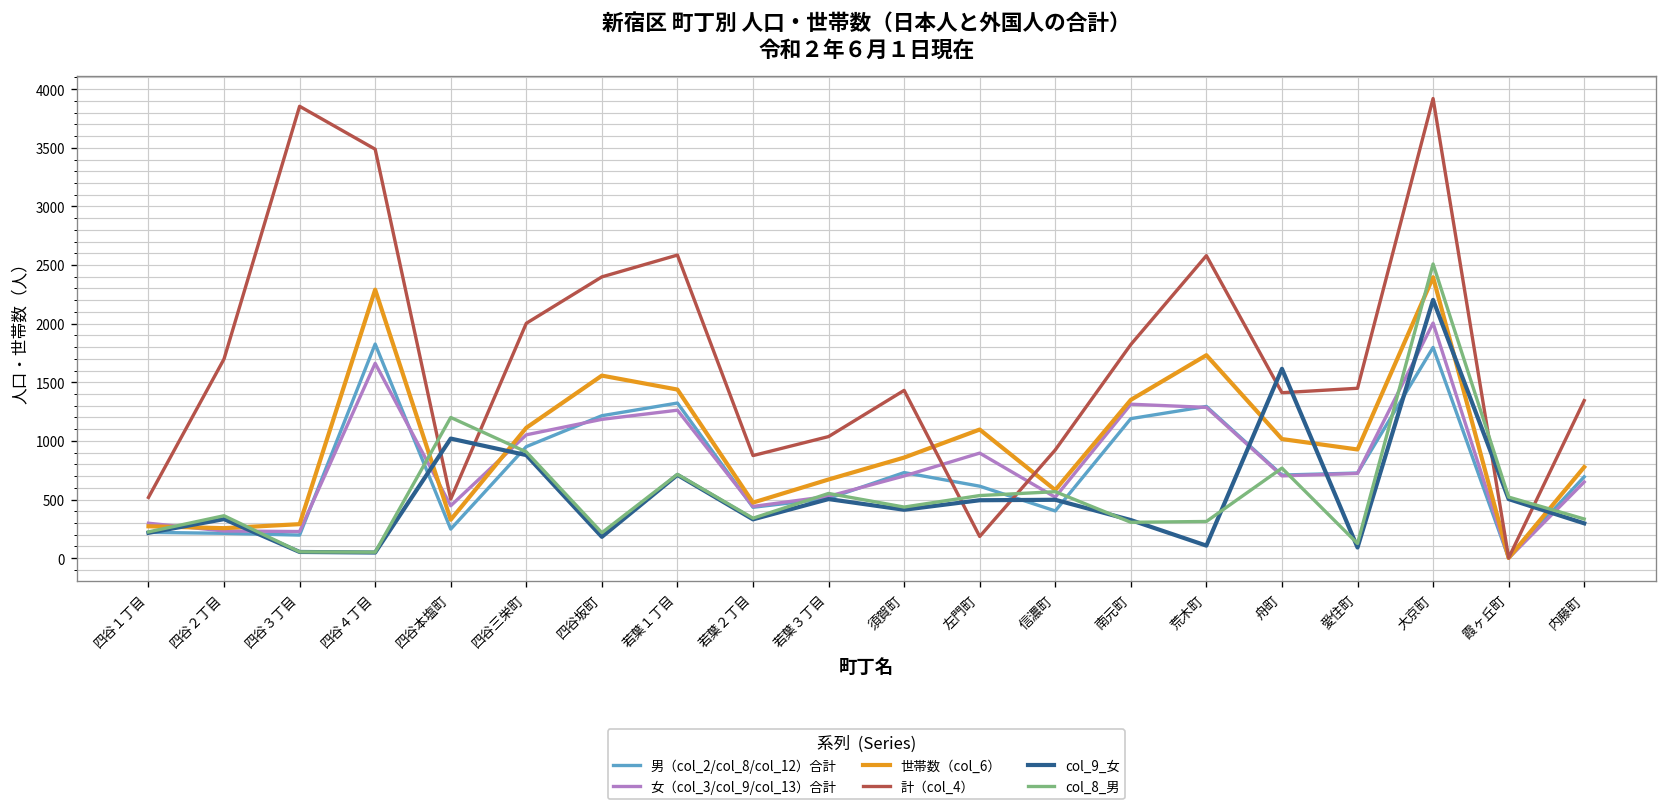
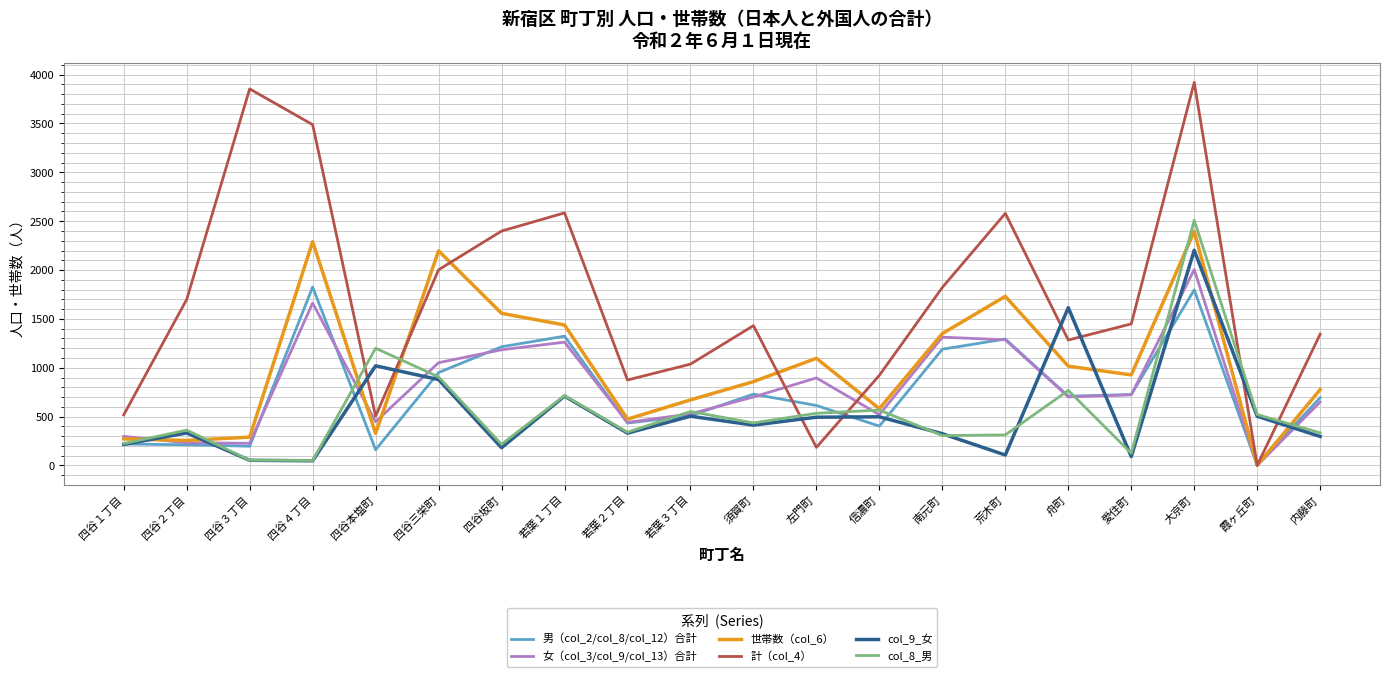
  {
    "男（col_2/col_8/col_12）合計": {
      "四谷３丁目": 200,
      "四谷４丁目": 1800,
-     "四谷本塩町": 250,
+     "四谷本塩町": 160,
      "四谷三栄町": 1000,
      "四谷坂町": 1200,
      "若葉１丁目": 1300,
      "須賀町": 700,
      "左門町": 600,
      "信濃町": 400,
      "南元町": 1200,
      "大京町": 1800,
      "内藤町": 700
    },
    "女（col_3/col_9/col_13）合計": {
      "四谷１丁目": 300,
      "四谷３丁目": 200,
      "四谷４丁目": 1700,
      "四谷本塩町": 400,
      "四谷三栄町": 1100,
      "四谷坂町": 1200,
      "若葉１丁目": 1300,
      "須賀町": 700,
      "左門町": 900,
      "南元町": 1300,
      "大京町": 2000,
      "内藤町": 700
    },
    "世帯数（col_6）": {
      "四谷１丁目": 300,
      "四谷３丁目": 300,
      "四谷４丁目": 2300,
      "四谷本塩町": 300,
-     "四谷三栄町": 1100,
+     "四谷三栄町": 2200,
      "四谷坂町": 1600,
      "若葉１丁目": 1400,
      "若葉２丁目": 500,
      "若葉３丁目": 700,
      "須賀町": 900,
      "左門町": 1100,
      "南元町": 1400,
      "荒木町": 1700,
      "舟町": 1000,
      "愛住町": 900,
      "大京町": 2400,
      "内藤町": 800
    },
    "計（col_4）": {
      "四谷１丁目": 500,
      "四谷２丁目": 1700,
      "四谷３丁目": 3900,
      "四谷４丁目": 3500,
      "四谷本塩町": 500,
      "四谷三栄町": 2000,
      "四谷坂町": 2400,
      "若葉１丁目": 2600,
      "若葉２丁目": 900,
      "若葉３丁目": 1000,
      "須賀町": 1400,
      "左門町": 200,
      "信濃町": 900,
      "南元町": 1800,
      "荒木町": 2600,
-     "舟町": 1400,
+     "舟町": 1300,
      "愛住町": 1400,
      "大京町": 3900,
      "内藤町": 1300
    },
    "col_9_女": {
      "四谷２丁目": 300,
      "四谷本塩町": 1000,
      "四谷三栄町": 900,
      "四谷坂町": 200,
      "左門町": 500,
      "荒木町": 100,
      "舟町": 1600,
      "愛住町": 100,
      "大京町": 2200,
      "内藤町": 300
    },
    "col_8_男": {
      "四谷２丁目": 400,
      "四谷本塩町": 1200,
      "四谷三栄町": 900,
      "四谷坂町": 200,
      "左門町": 500,
      "荒木町": 300,
      "舟町": 800,
      "愛住町": 100,
      "大京町": 2500,
      "内藤町": 300
    }
  }
